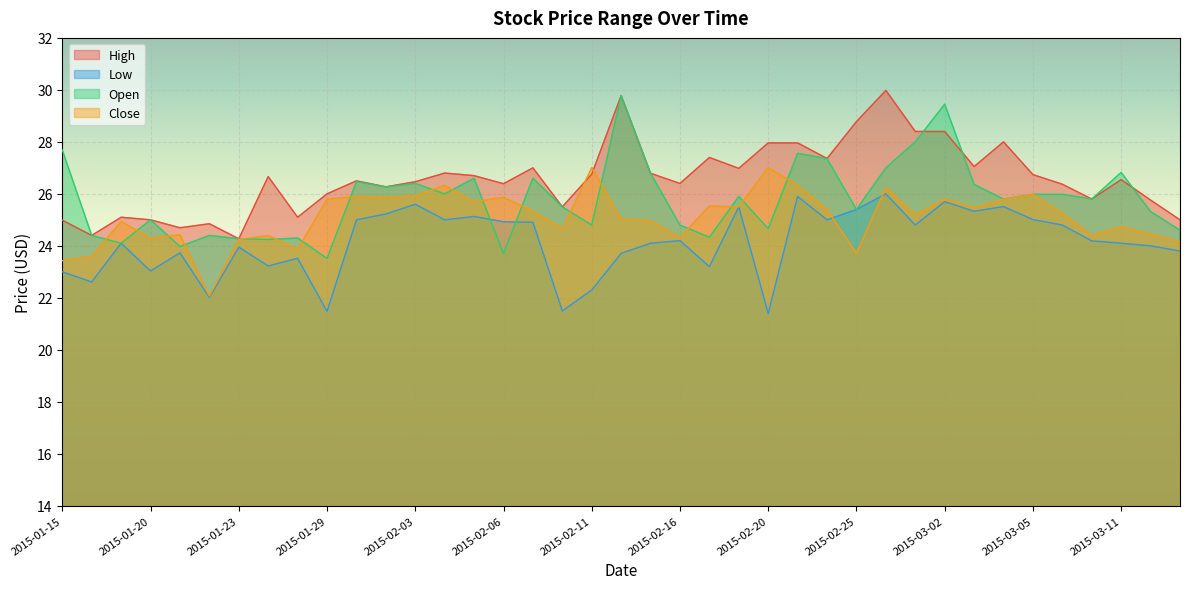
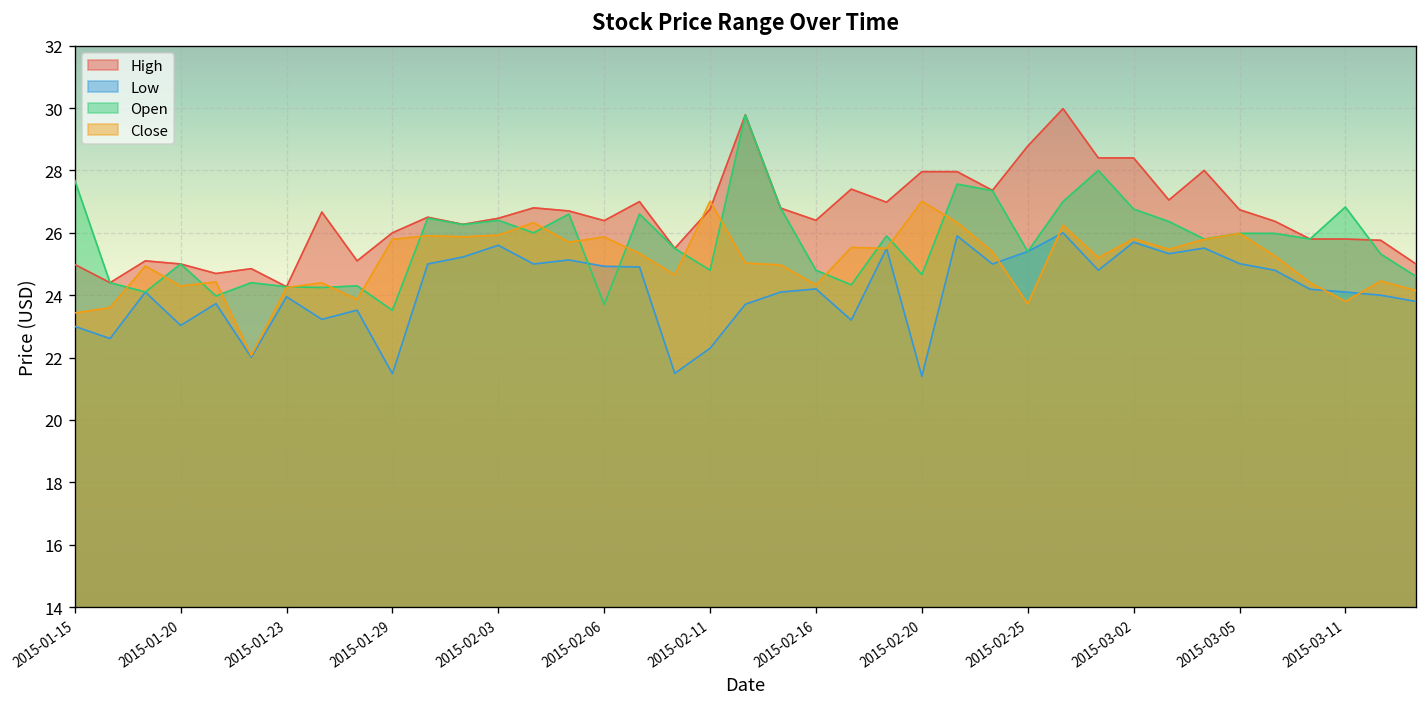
  {
    "High": {
      "2015-01-15": 25.0,
      "2015-01-29": 26.0,
      "2015-02-06": 26.4,
      "2015-02-11": 26.8,
      "2015-02-16": 26.4,
      "2015-02-20": 28.0,
      "2015-02-25": 28.8,
      "2015-03-02": 28.4,
      "2015-03-05": 26.7,
-     "2015-03-11": 26.5
+     "2015-03-11": 25.8
    },
    "Low": {
      "2015-01-15": 23.0,
      "2015-01-20": 23.0,
      "2015-01-23": 24.0,
      "2015-01-29": 21.5,
      "2015-02-03": 25.6,
      "2015-02-06": 24.9,
      "2015-02-11": 22.3,
      "2015-02-16": 24.2,
      "2015-02-20": 21.4,
      "2015-03-02": 25.7,
      "2015-03-05": 25.0,
      "2015-03-11": 24.1
    },
    "Open": {
      "2015-01-15": 27.7,
      "2015-01-29": 23.5,
      "2015-02-06": 23.7,
      "2015-02-11": 24.8,
      "2015-02-16": 24.8,
      "2015-02-20": 24.7,
-     "2015-03-02": 29.5,
+     "2015-03-02": 26.8,
      "2015-03-11": 26.8
    },
    "Close": {
      "2015-01-15": 23.4,
      "2015-01-20": 24.3,
      "2015-01-29": 25.8,
      "2015-02-03": 25.9,
      "2015-02-06": 25.9,
      "2015-02-11": 27.0,
      "2015-02-16": 24.3,
      "2015-02-20": 27.0,
      "2015-02-25": 23.7,
      "2015-03-02": 25.8,
-     "2015-03-11": 24.7
+     "2015-03-11": 23.8
    }
  }
